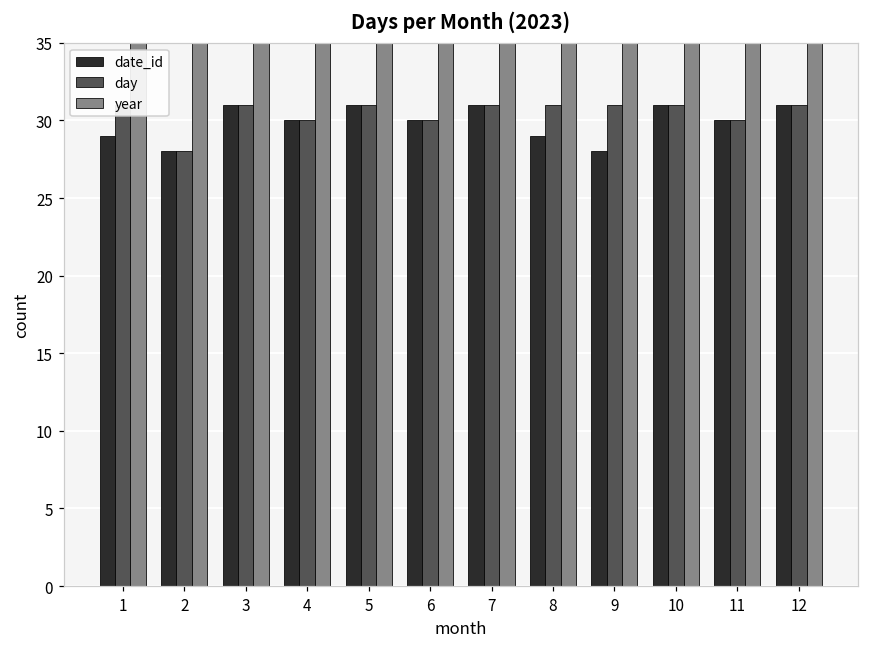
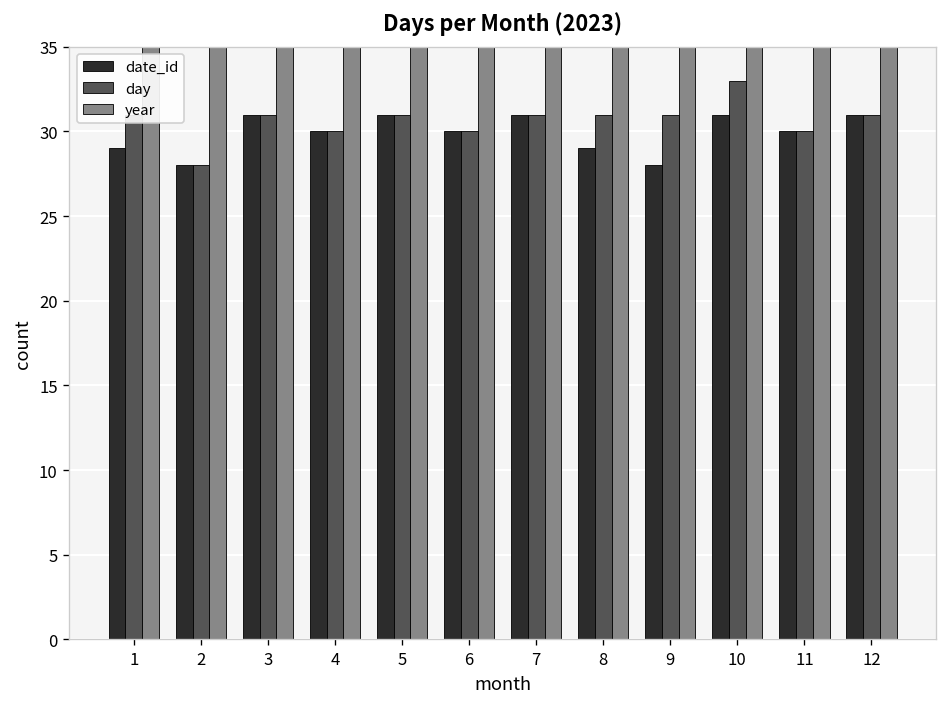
  {
    "date_id": {
      "1": 29,
      "2": 28,
      "3": 31,
      "4": 30,
      "5": 31,
      "6": 30,
      "7": 31,
      "8": 29,
      "9": 28,
      "10": 31,
      "11": 30,
      "12": 31
    },
    "day": {
      "2": 28,
      "3": 31,
      "4": 30,
      "5": 31,
      "6": 30,
      "7": 31,
      "8": 31,
      "9": 31,
-     "10": 31,
+     "10": 33,
      "11": 30,
      "12": 31
    }
  }
